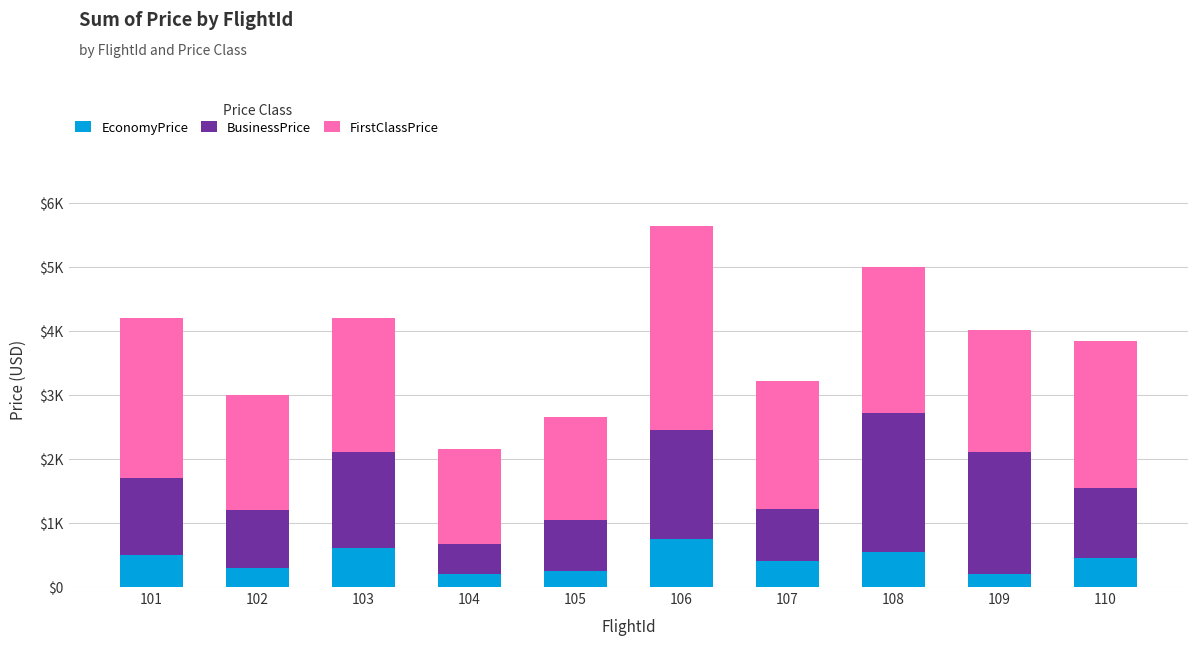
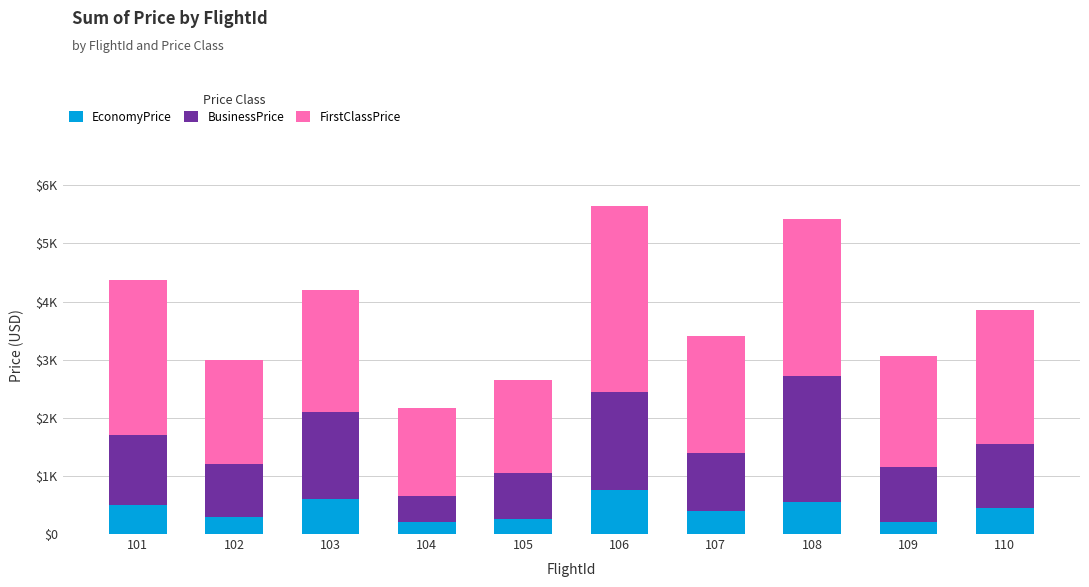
  {
    "EconomyPrice": {
      "101": "$500",
      "102": "$300",
      "103": "$600",
      "104": "$200",
      "105": "$300",
      "106": "$800",
      "107": "$400",
      "108": "$600",
      "109": "$200",
      "110": "$500"
    },
    "BusinessPrice": {
      "101": "$1200",
      "102": "$900",
      "103": "$1500",
      "104": "$500",
      "105": "$800",
      "106": "$1700",
-     "107": "$800",
+     "107": "$1000",
      "108": "$2200",
-     "109": "$1900",
+     "109": "$1000",
      "110": "$1100"
    },
    "FirstClassPrice": {
-     "101": "$2500",
+     "101": "$2700",
      "102": "$1800",
      "103": "$2100",
      "104": "$1500",
      "105": "$1600",
      "106": "$3200",
      "107": "$2000",
-     "108": "$2300",
+     "108": "$2700",
      "109": "$1900",
      "110": "$2300"
    }
  }
